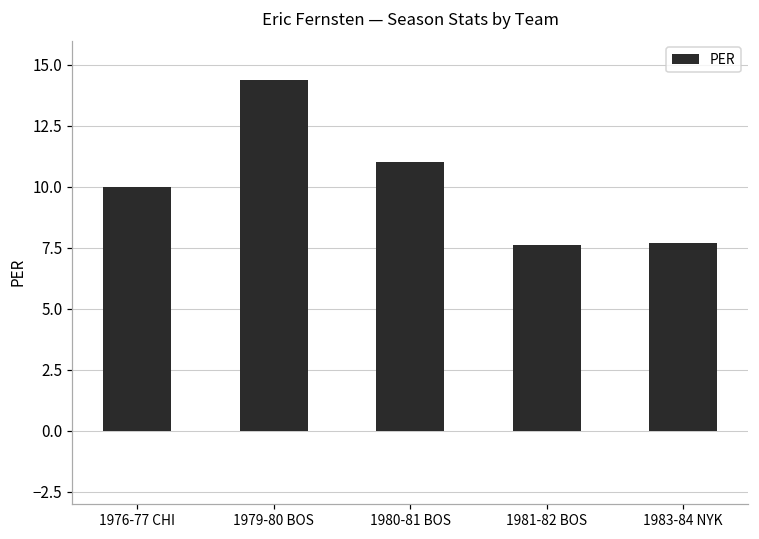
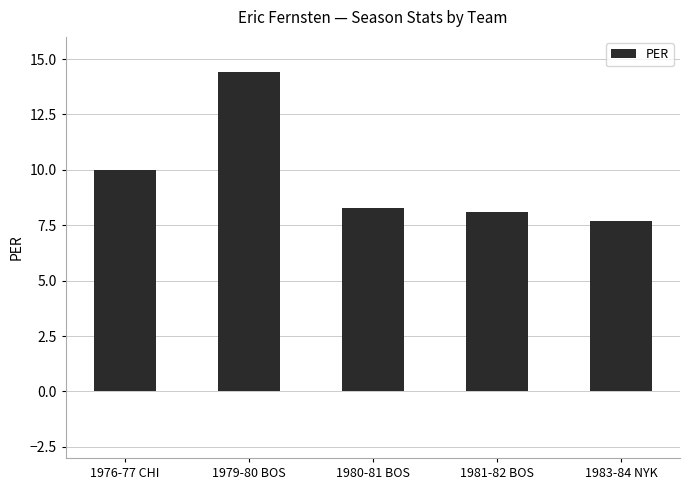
  {
    "1976-77 CHI": 10.0,
    "1979-80 BOS": 14.4,
-   "1980-81 BOS": 11.0,
-   "1981-82 BOS": 7.6,
+   "1980-81 BOS": 8.3,
+   "1981-82 BOS": 8.1,
    "1983-84 NYK": 7.7
  }
